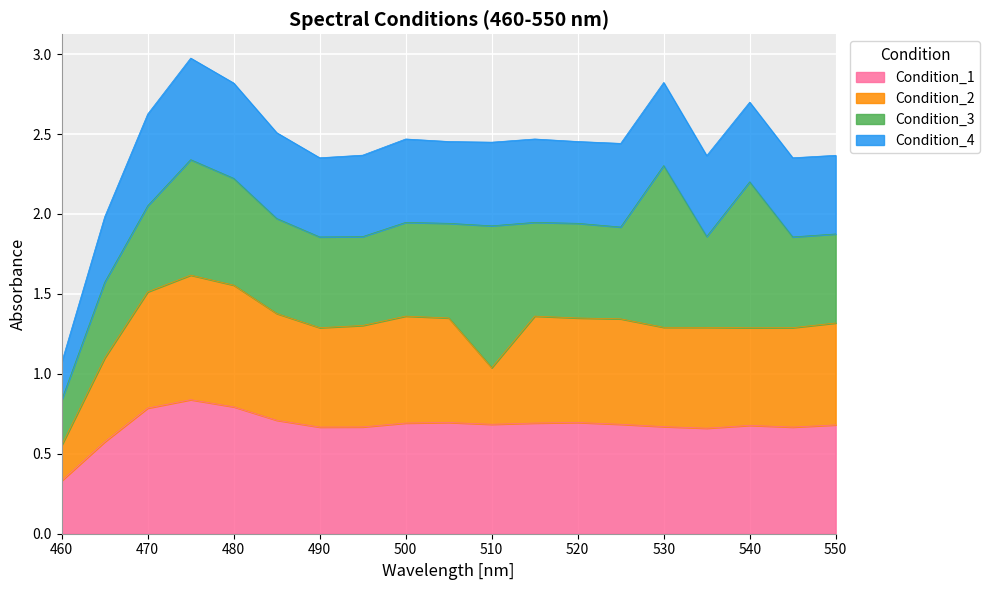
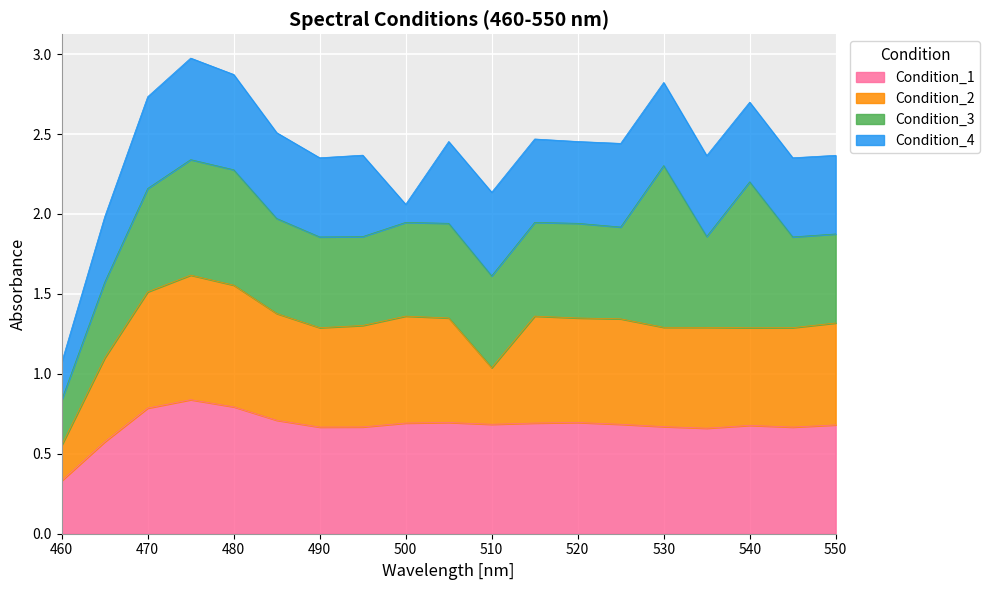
  {
    "Condition_1": {
      "460": 0.33,
      "470": 0.79,
      "480": 0.79,
      "490": 0.67,
      "500": 0.69,
      "510": 0.68,
      "520": 0.70,
      "530": 0.67,
      "540": 0.68,
      "550": 0.68
    },
    "Condition_2": {
      "460": 0.22,
      "470": 0.73,
      "480": 0.76,
      "490": 0.62,
      "500": 0.67,
      "510": 0.35,
      "520": 0.65,
      "530": 0.62,
      "540": 0.61,
      "550": 0.64
    },
    "Condition_3": {
      "460": 0.28,
-     "470": 0.54,
-     "480": 0.67,
+     "470": 0.65,
+     "480": 0.72,
      "490": 0.57,
      "500": 0.59,
-     "510": 0.89,
+     "510": 0.57,
      "520": 0.59,
      "530": 1.01,
      "540": 0.91,
      "550": 0.56
    },
    "Condition_4": {
      "460": 0.24,
      "470": 0.57,
      "480": 0.60,
      "490": 0.50,
-     "500": 0.52,
+     "500": 0.11,
      "510": 0.52,
      "520": 0.51,
      "530": 0.52,
      "540": 0.50,
      "550": 0.49
    }
  }
